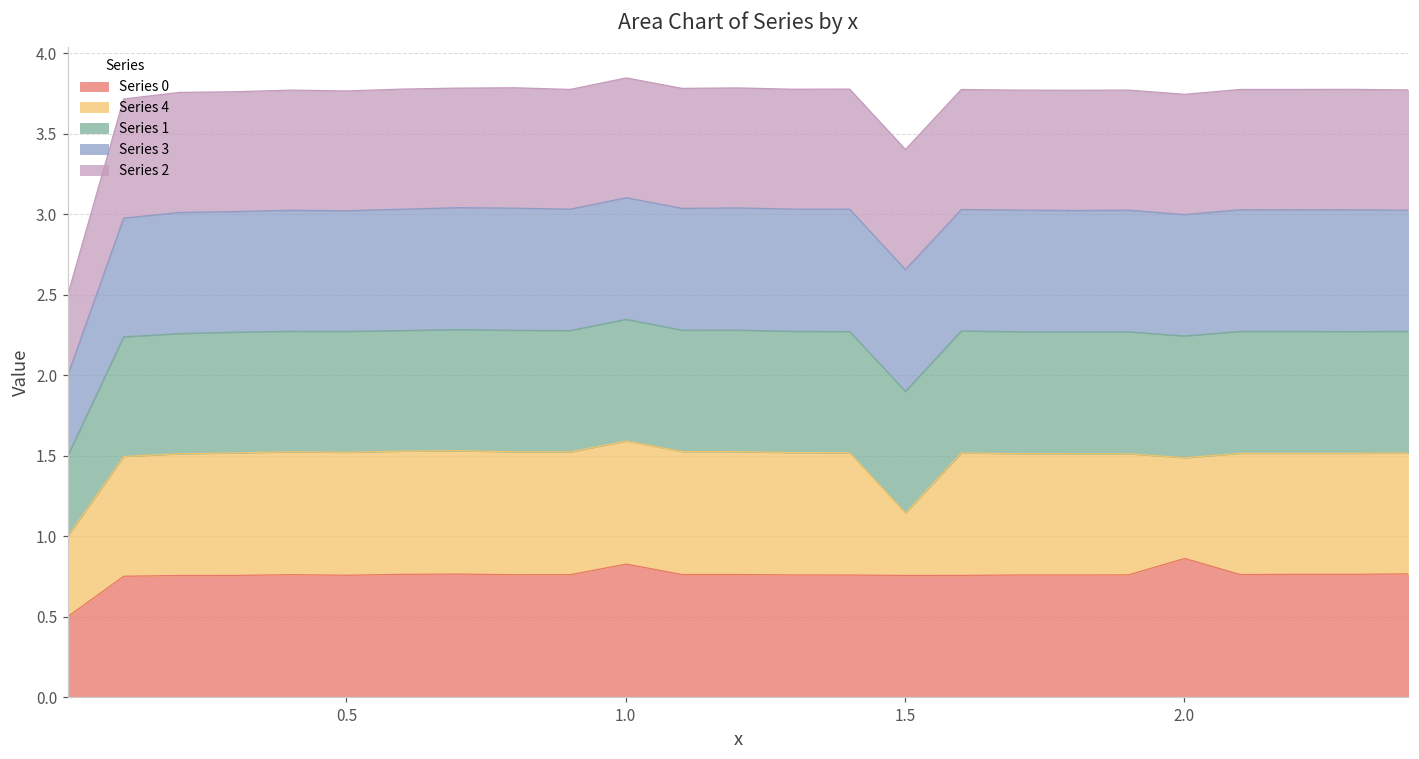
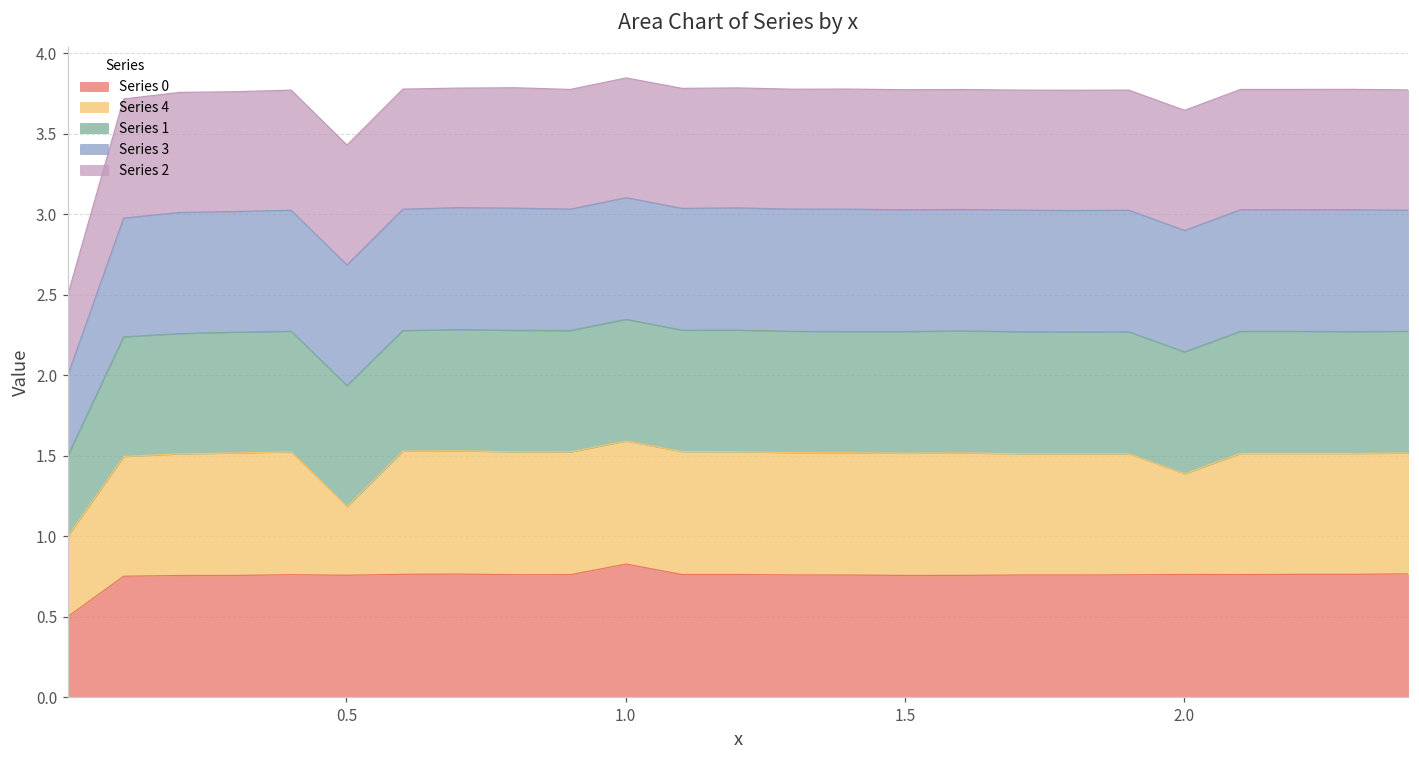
  {
    "Series 0": {
      "0.5": 0.76,
      "1.0": 0.83,
      "1.5": 0.76,
-     "2.0": 0.86
+     "2.0": 0.76
    },
    "Series 4": {
-     "0.5": 0.76,
+     "0.5": 0.43,
      "1.0": 0.76,
-     "1.5": 0.39,
+     "1.5": 0.76,
      "2.0": 0.63
    }
  }
